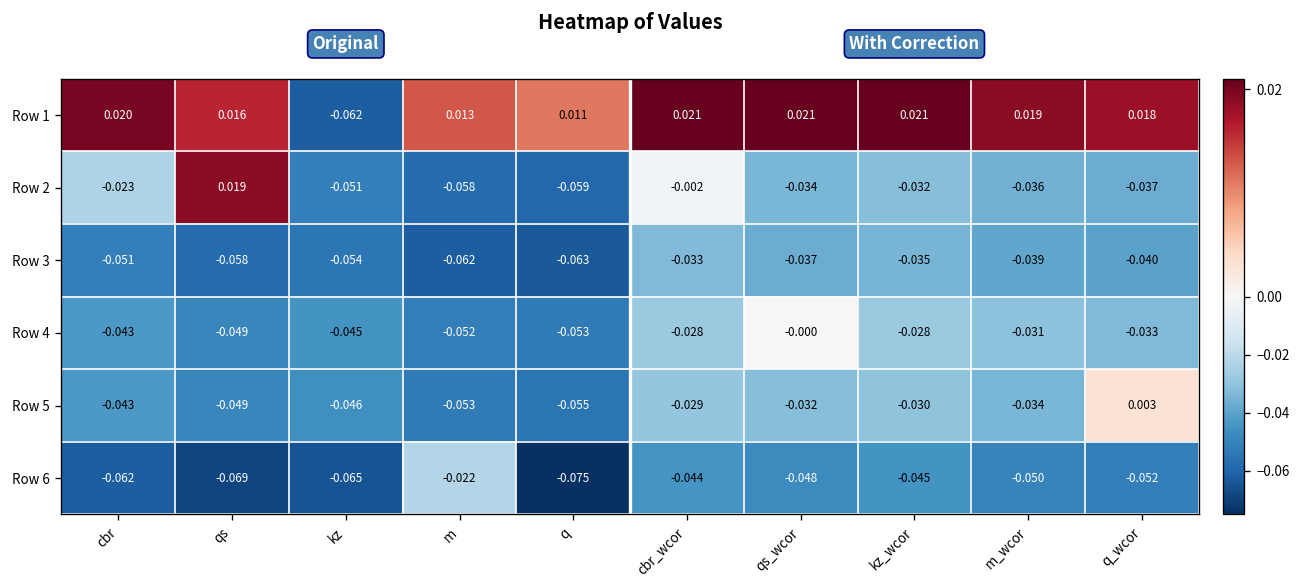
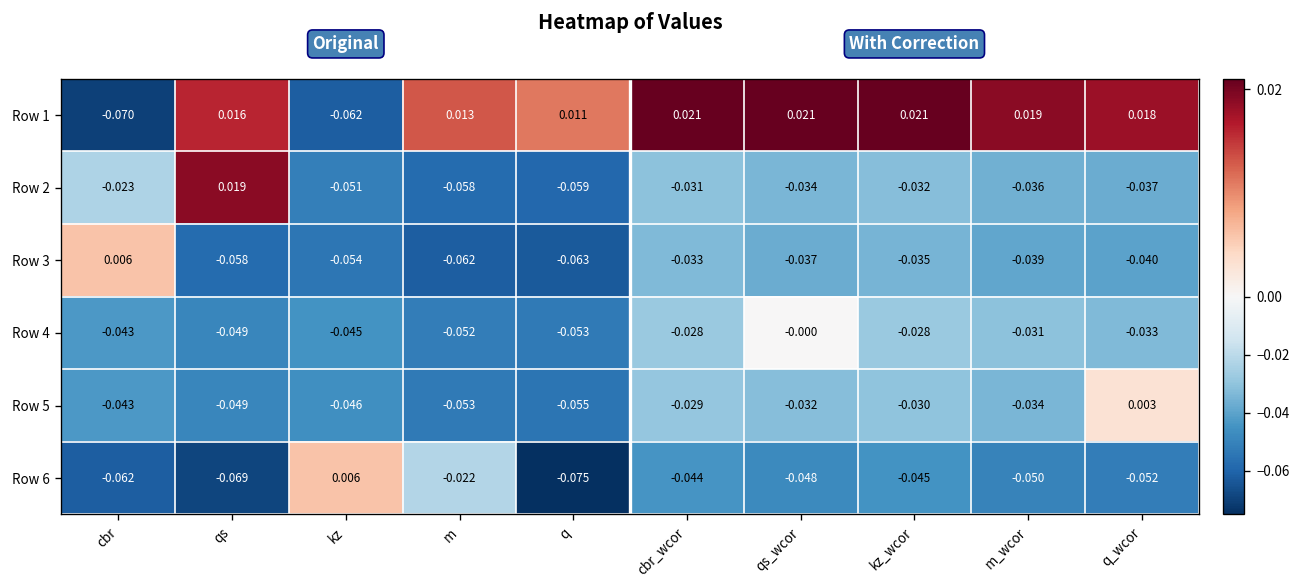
  {
    "Row 1": {
-     "cbr": 0.020,
+     "cbr": -0.070,
      "qs": 0.016,
      "kz": -0.062,
      "m": 0.013,
      "q": 0.011,
      "cbr_wcor": 0.021,
      "qs_wcor": 0.021,
      "kz_wcor": 0.021,
      "m_wcor": 0.019,
      "q_wcor": 0.018
    },
    "Row 2": {
      "cbr": -0.023,
      "qs": 0.019,
      "kz": -0.051,
      "m": -0.058,
      "q": -0.059,
-     "cbr_wcor": -0.002,
+     "cbr_wcor": -0.031,
      "qs_wcor": -0.034,
      "kz_wcor": -0.032,
      "m_wcor": -0.036,
      "q_wcor": -0.037
    },
    "Row 3": {
-     "cbr": -0.051,
+     "cbr": 0.006,
      "qs": -0.058,
      "kz": -0.054,
      "m": -0.062,
      "q": -0.063,
      "cbr_wcor": -0.033,
      "qs_wcor": -0.037,
      "kz_wcor": -0.035,
      "m_wcor": -0.039,
      "q_wcor": -0.040
    },
    "Row 4": {
      "cbr": -0.043,
      "qs": -0.049,
      "kz": -0.045,
      "m": -0.052,
      "q": -0.053,
      "cbr_wcor": -0.028,
      "qs_wcor": -0.000,
      "kz_wcor": -0.028,
      "m_wcor": -0.031,
      "q_wcor": -0.033
    },
    "Row 5": {
      "cbr": -0.043,
      "qs": -0.049,
      "kz": -0.046,
      "m": -0.053,
      "q": -0.055,
      "cbr_wcor": -0.029,
      "qs_wcor": -0.032,
      "kz_wcor": -0.030,
      "m_wcor": -0.034,
      "q_wcor": 0.003
    },
    "Row 6": {
      "cbr": -0.062,
      "qs": -0.069,
-     "kz": -0.065,
+     "kz": 0.006,
      "m": -0.022,
      "q": -0.075,
      "cbr_wcor": -0.044,
      "qs_wcor": -0.048,
      "kz_wcor": -0.045,
      "m_wcor": -0.050,
      "q_wcor": -0.052
    }
  }
